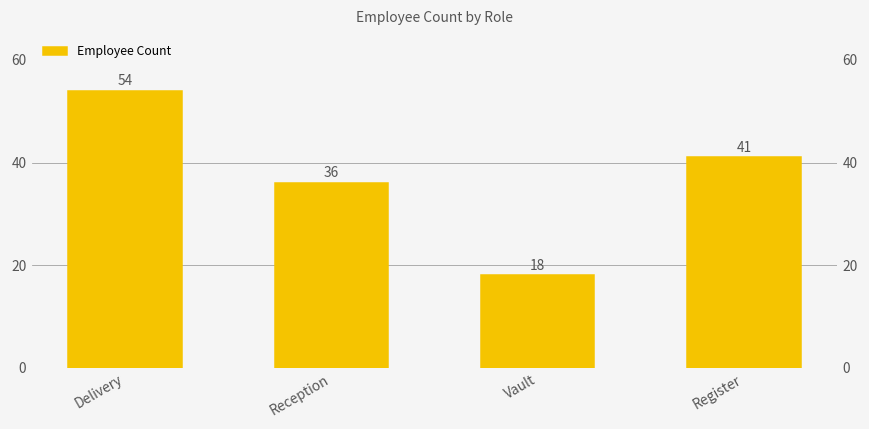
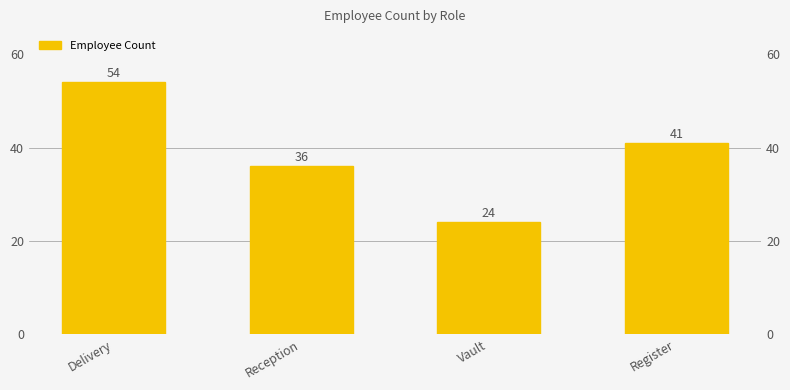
  {
    "Delivery": 54,
    "Reception": 36,
-   "Vault": 18,
+   "Vault": 24,
    "Register": 41
  }
